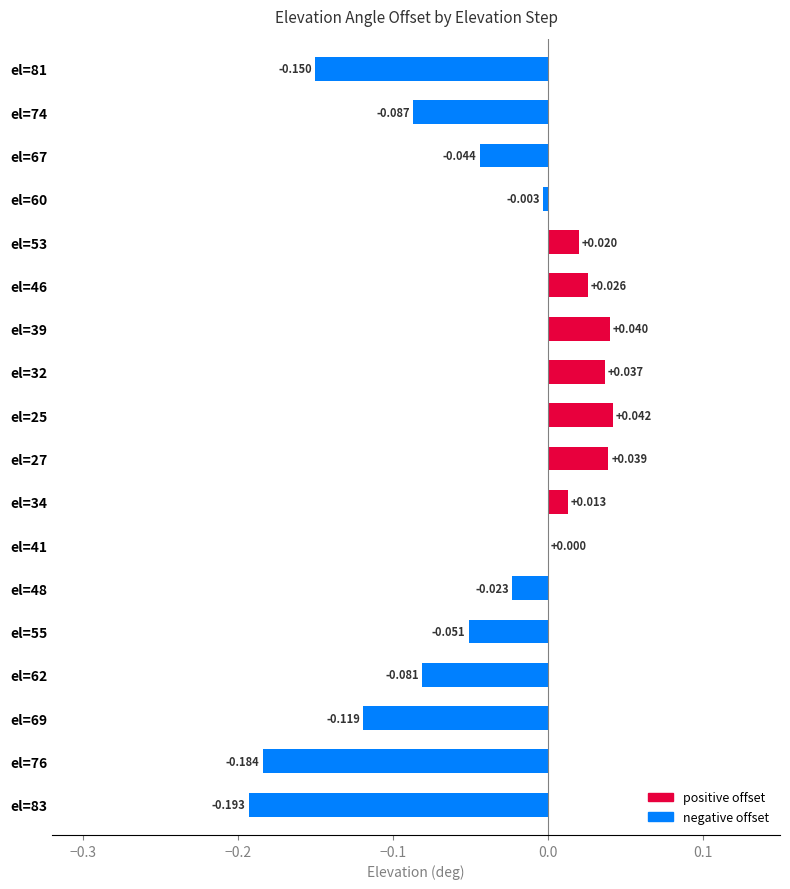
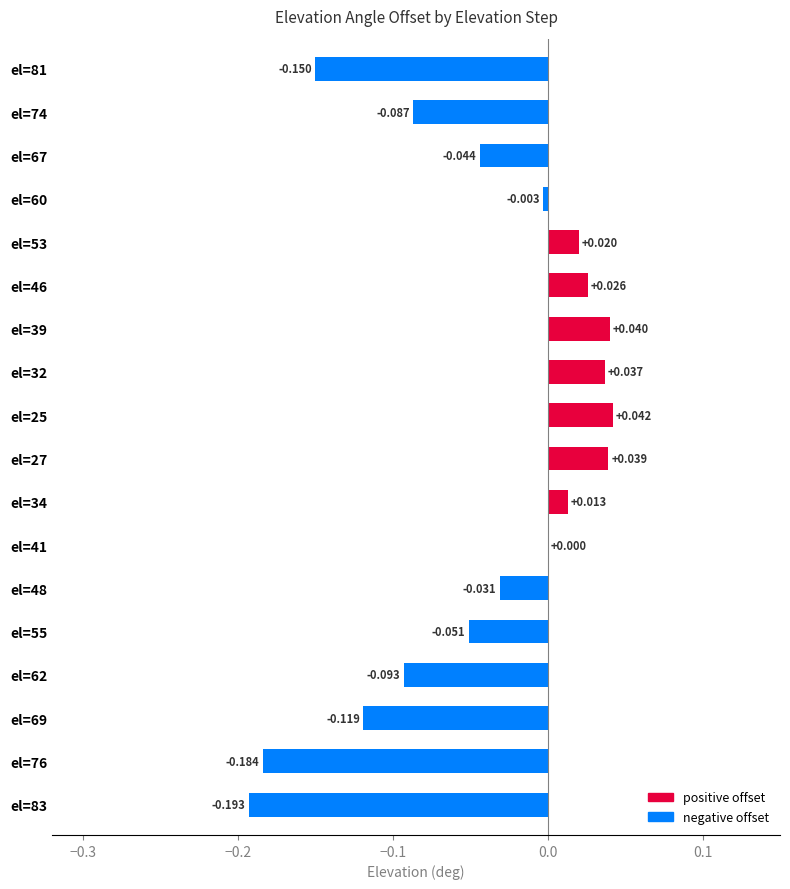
  {
    "positive offset": {
      "el=53": "+0.020",
      "el=46": "+0.026",
      "el=39": "+0.040",
      "el=32": "+0.037",
      "el=25": "+0.042",
      "el=27": "+0.039",
      "el=34": "+0.013",
      "el=41": "+0.000"
    },
    "negative offset": {
      "el=81": "-0.150",
      "el=74": "-0.087",
      "el=67": "-0.044",
      "el=60": "-0.003",
      "el=41": "+0.000",
-     "el=48": "-0.023",
+     "el=48": "-0.031",
      "el=55": "-0.051",
-     "el=62": "-0.081",
+     "el=62": "-0.093",
      "el=69": "-0.119",
      "el=76": "-0.184",
      "el=83": "-0.193"
    }
  }
